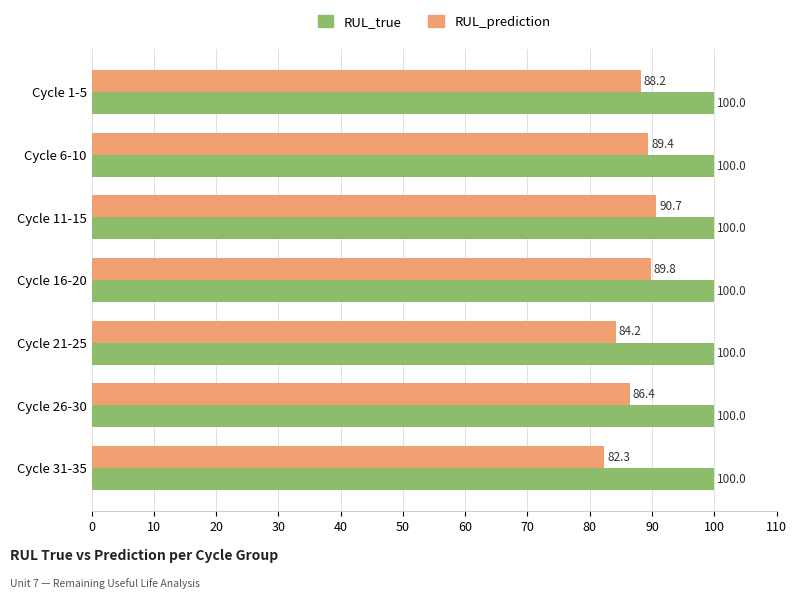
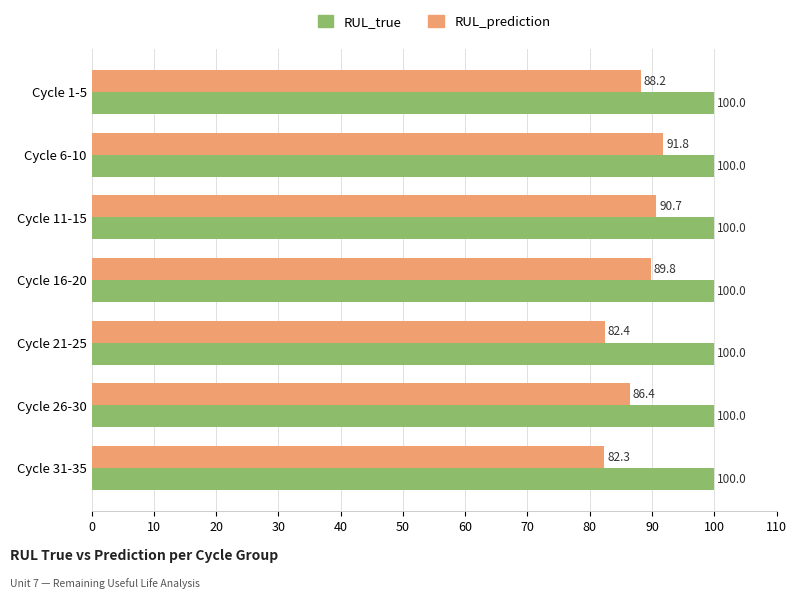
  {
    "RUL_true": {
      "Cycle 1-5": 100.0,
      "Cycle 6-10": 100.0,
      "Cycle 11-15": 100.0,
      "Cycle 16-20": 100.0,
      "Cycle 21-25": 100.0,
      "Cycle 26-30": 100.0,
      "Cycle 31-35": 100.0
    },
    "RUL_prediction": {
      "Cycle 1-5": 88.2,
-     "Cycle 6-10": 89.4,
+     "Cycle 6-10": 91.8,
      "Cycle 11-15": 90.7,
      "Cycle 16-20": 89.8,
-     "Cycle 21-25": 84.2,
+     "Cycle 21-25": 82.4,
      "Cycle 26-30": 86.4,
      "Cycle 31-35": 82.3
    }
  }
